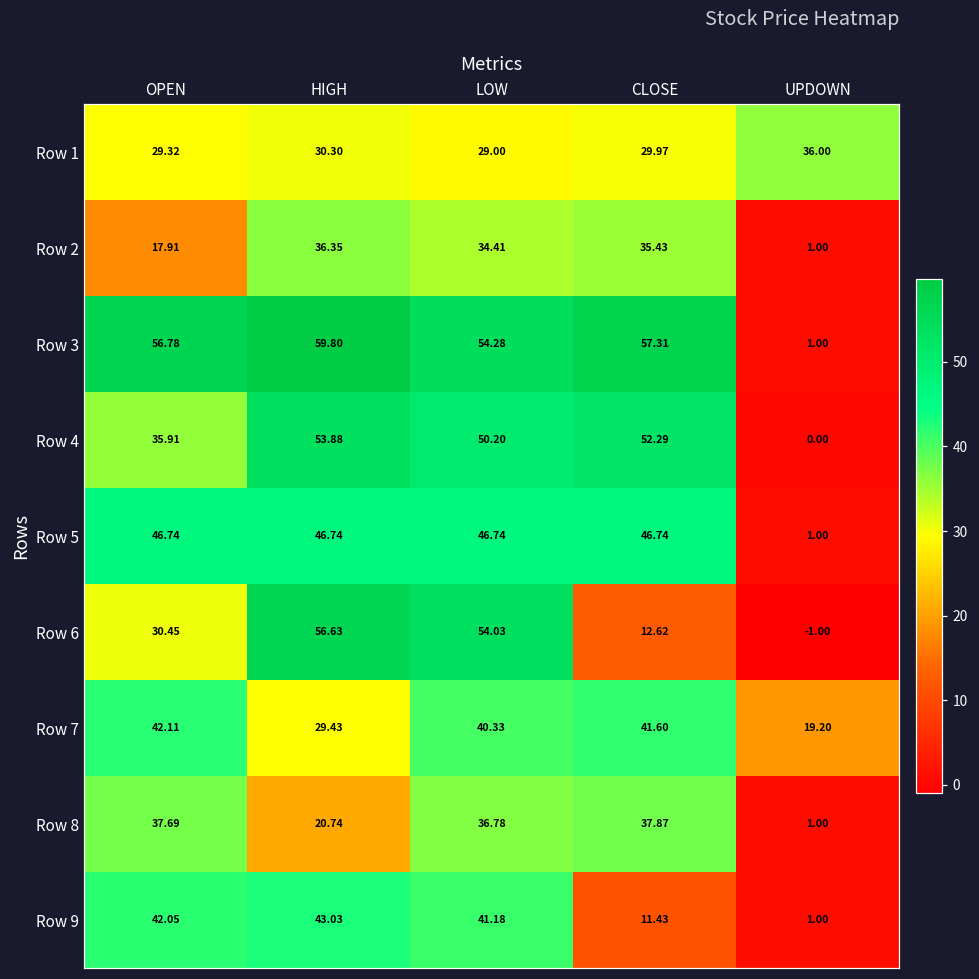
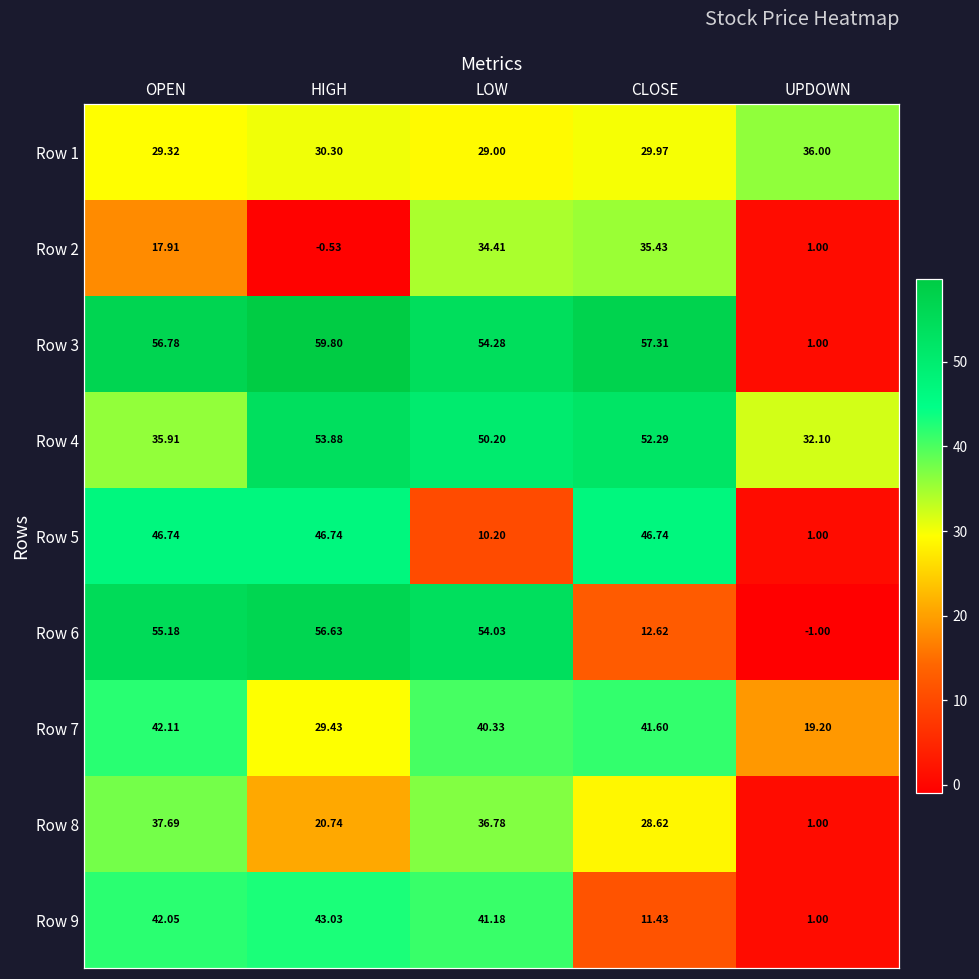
  {
    "Row 1": {
      "OPEN": 29.32,
      "HIGH": 30.30,
      "LOW": 29.00,
      "CLOSE": 29.97,
      "UPDOWN": 36.00
    },
    "Row 2": {
      "OPEN": 17.91,
-     "HIGH": 36.35,
+     "HIGH": -0.53,
      "LOW": 34.41,
      "CLOSE": 35.43,
      "UPDOWN": 1.00
    },
    "Row 3": {
      "OPEN": 56.78,
      "HIGH": 59.80,
      "LOW": 54.28,
      "CLOSE": 57.31,
      "UPDOWN": 1.00
    },
    "Row 4": {
      "OPEN": 35.91,
      "HIGH": 53.88,
      "LOW": 50.20,
      "CLOSE": 52.29,
-     "UPDOWN": 0.00
+     "UPDOWN": 32.10
    },
    "Row 5": {
      "OPEN": 46.74,
      "HIGH": 46.74,
-     "LOW": 46.74,
+     "LOW": 10.20,
      "CLOSE": 46.74,
      "UPDOWN": 1.00
    },
    "Row 6": {
-     "OPEN": 30.45,
+     "OPEN": 55.18,
      "HIGH": 56.63,
      "LOW": 54.03,
      "CLOSE": 12.62,
      "UPDOWN": -1.00
    },
    "Row 7": {
      "OPEN": 42.11,
      "HIGH": 29.43,
      "LOW": 40.33,
      "CLOSE": 41.60,
      "UPDOWN": 19.20
    },
    "Row 8": {
      "OPEN": 37.69,
      "HIGH": 20.74,
      "LOW": 36.78,
-     "CLOSE": 37.87,
+     "CLOSE": 28.62,
      "UPDOWN": 1.00
    },
    "Row 9": {
      "OPEN": 42.05,
      "HIGH": 43.03,
      "LOW": 41.18,
      "CLOSE": 11.43,
      "UPDOWN": 1.00
    }
  }
